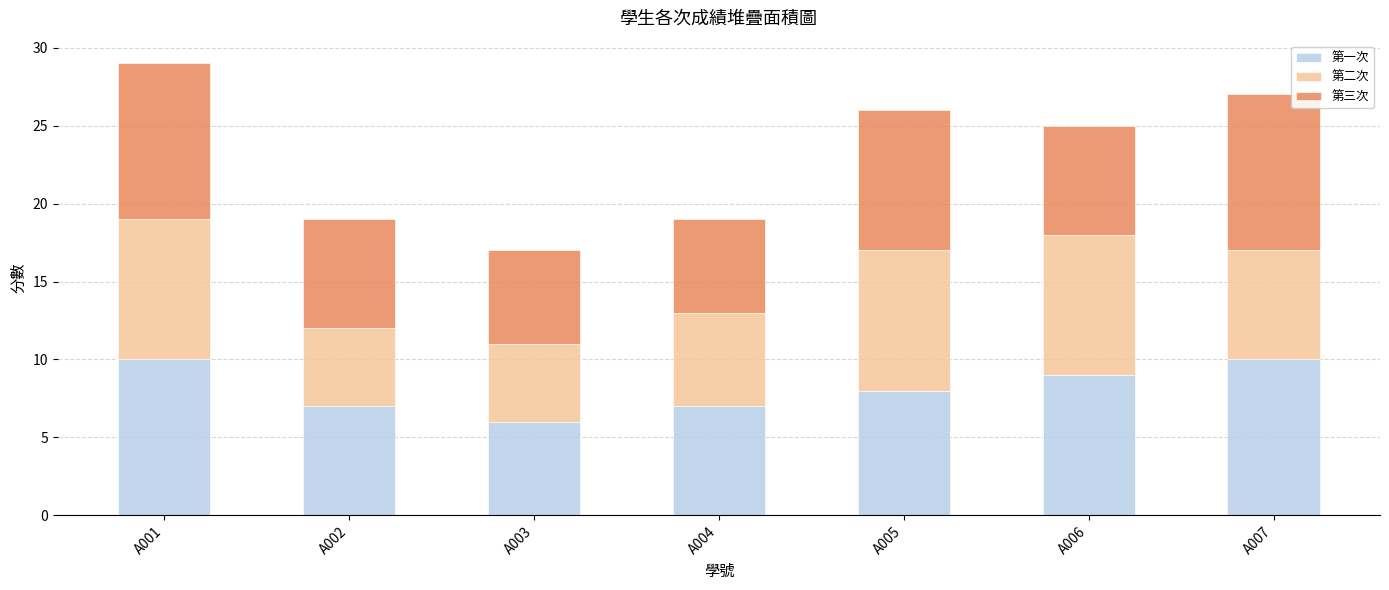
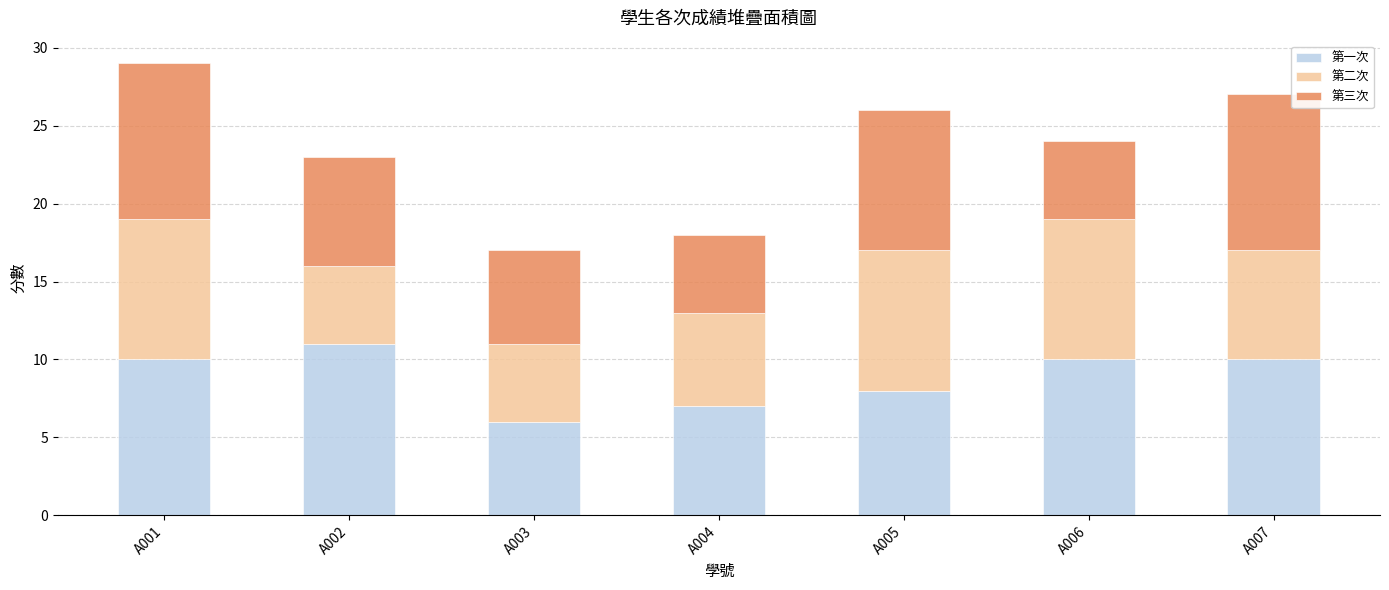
  {
    "第一次": {
      "A001": 10,
-     "A002": 7,
+     "A002": 11,
      "A003": 6,
      "A004": 7,
      "A005": 8,
-     "A006": 9,
+     "A006": 10,
      "A007": 10
    },
    "第二次": {
      "A001": 9,
      "A002": 5,
      "A003": 5,
      "A004": 6,
      "A005": 9,
      "A006": 9,
      "A007": 7
    },
    "第三次": {
      "A001": 10,
      "A002": 7,
      "A003": 6,
-     "A004": 6,
+     "A004": 5,
      "A005": 9,
-     "A006": 7,
+     "A006": 5,
      "A007": 10
    }
  }
